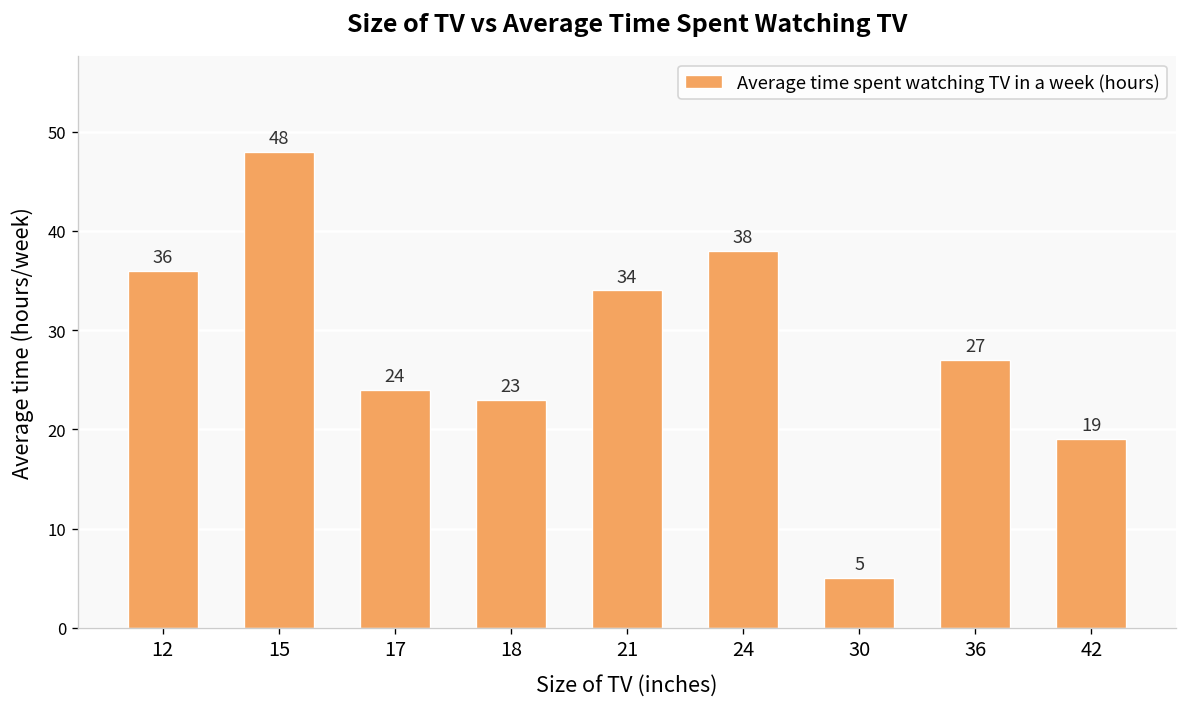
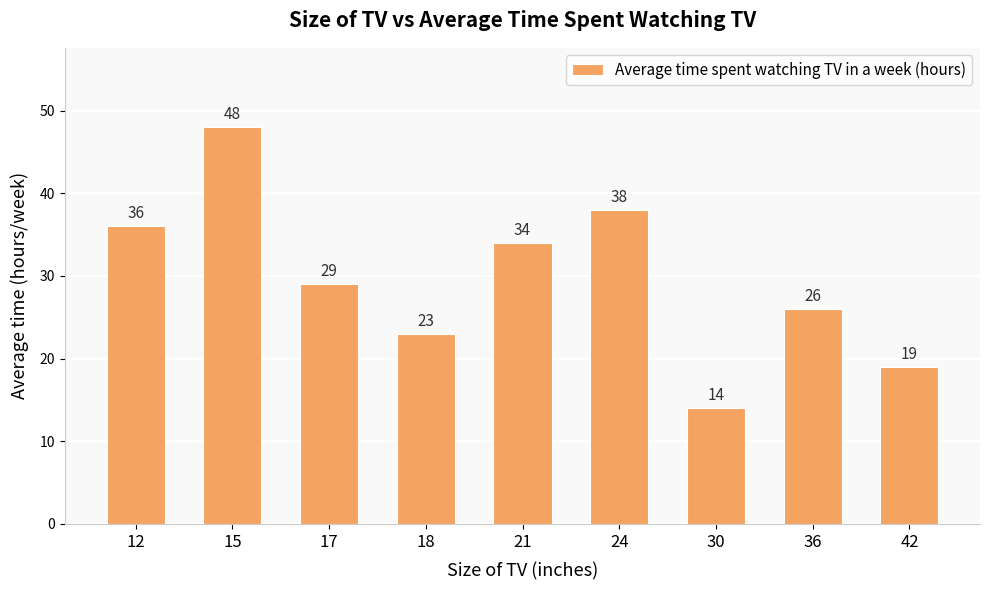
  {
    "12": 36,
    "15": 48,
-   "17": 24,
+   "17": 29,
    "18": 23,
    "21": 34,
    "24": 38,
-   "30": 5,
-   "36": 27,
+   "30": 14,
+   "36": 26,
    "42": 19
  }
